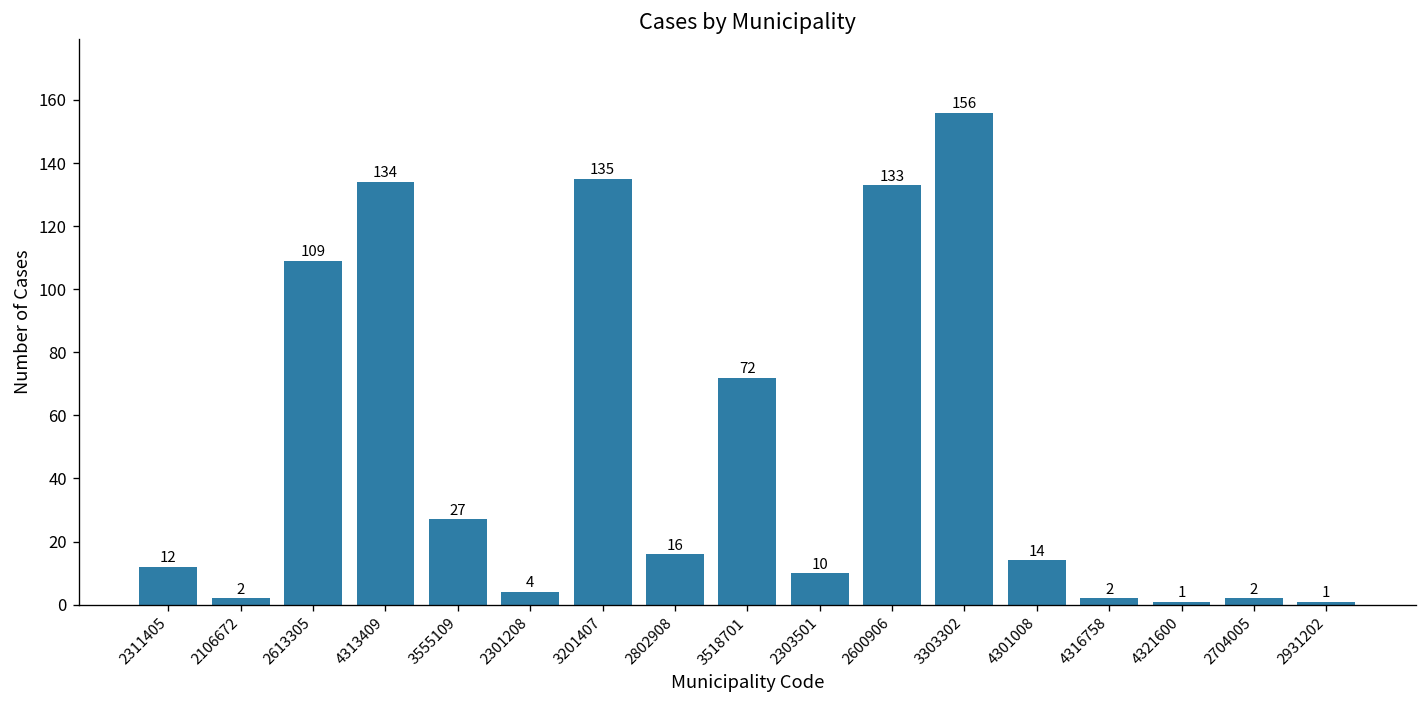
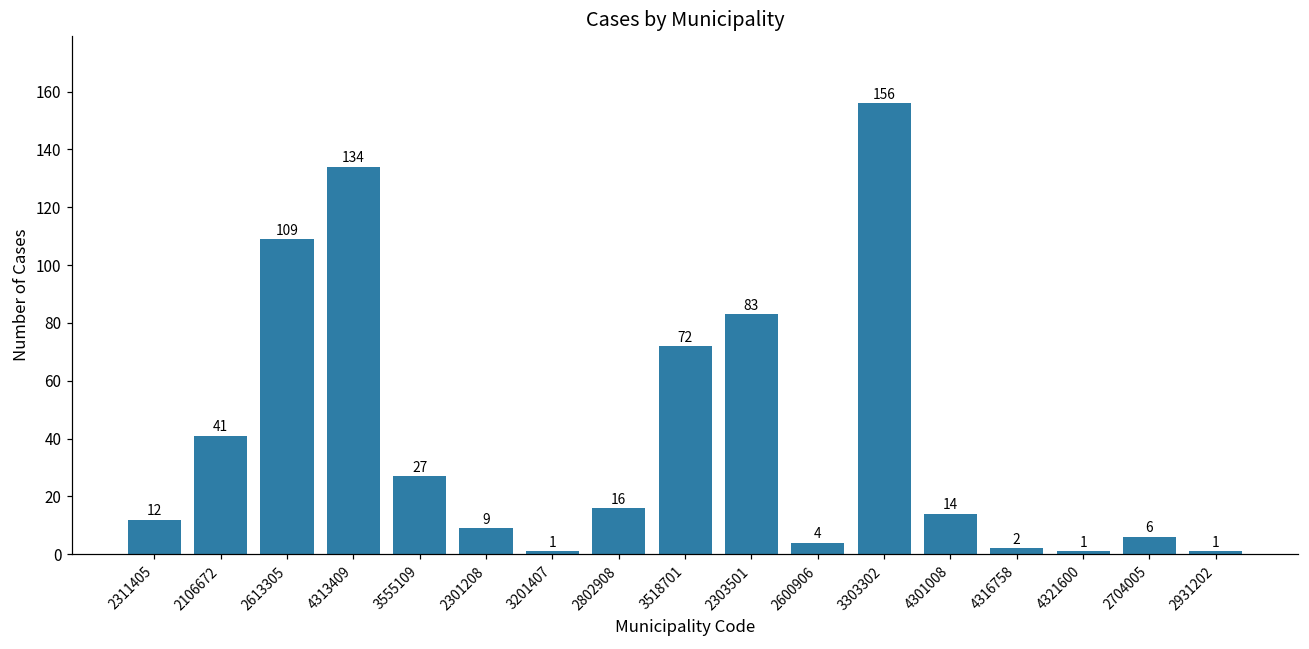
  {
    "2311405": 12,
-   "2106672": 2,
+   "2106672": 41,
    "2613305": 109,
    "4313409": 134,
    "3555109": 27,
-   "2301208": 4,
-   "3201407": 135,
+   "2301208": 9,
+   "3201407": 1,
    "2802908": 16,
    "3518701": 72,
-   "2303501": 10,
-   "2600906": 133,
+   "2303501": 83,
+   "2600906": 4,
    "3303302": 156,
    "4301008": 14,
    "4316758": 2,
    "4321600": 1,
-   "2704005": 2,
+   "2704005": 6,
    "2931202": 1
  }
